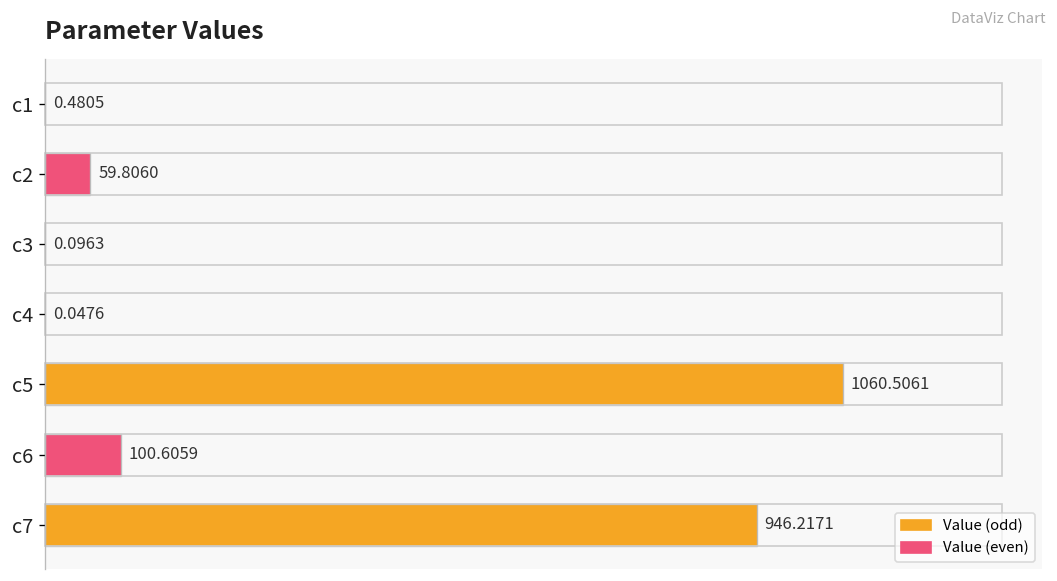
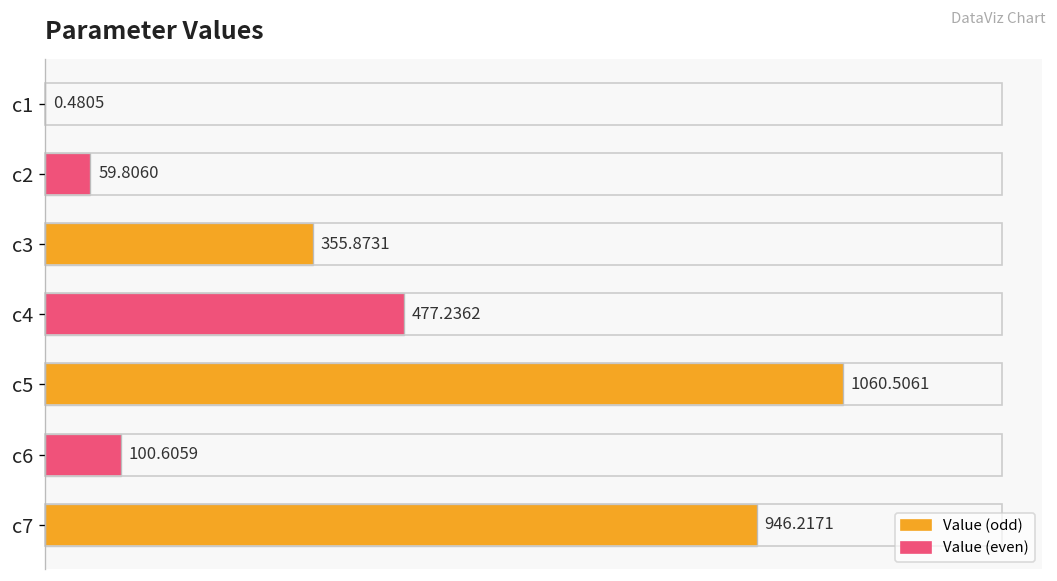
  {
    "c1": 0.4805,
    "c2": 59.8060,
-   "c3": 0.0963,
-   "c4": 0.0476,
+   "c3": 355.8731,
+   "c4": 477.2362,
    "c5": 1060.5061,
    "c6": 100.6059,
    "c7": 946.2171
  }
